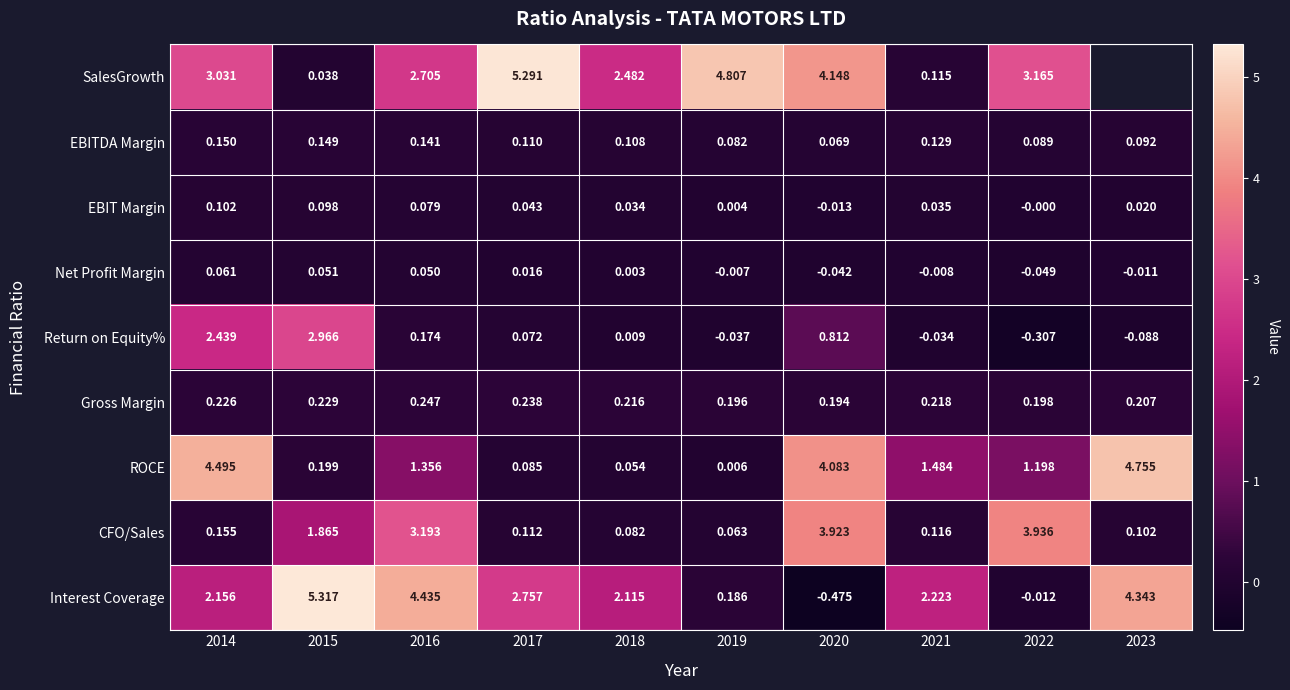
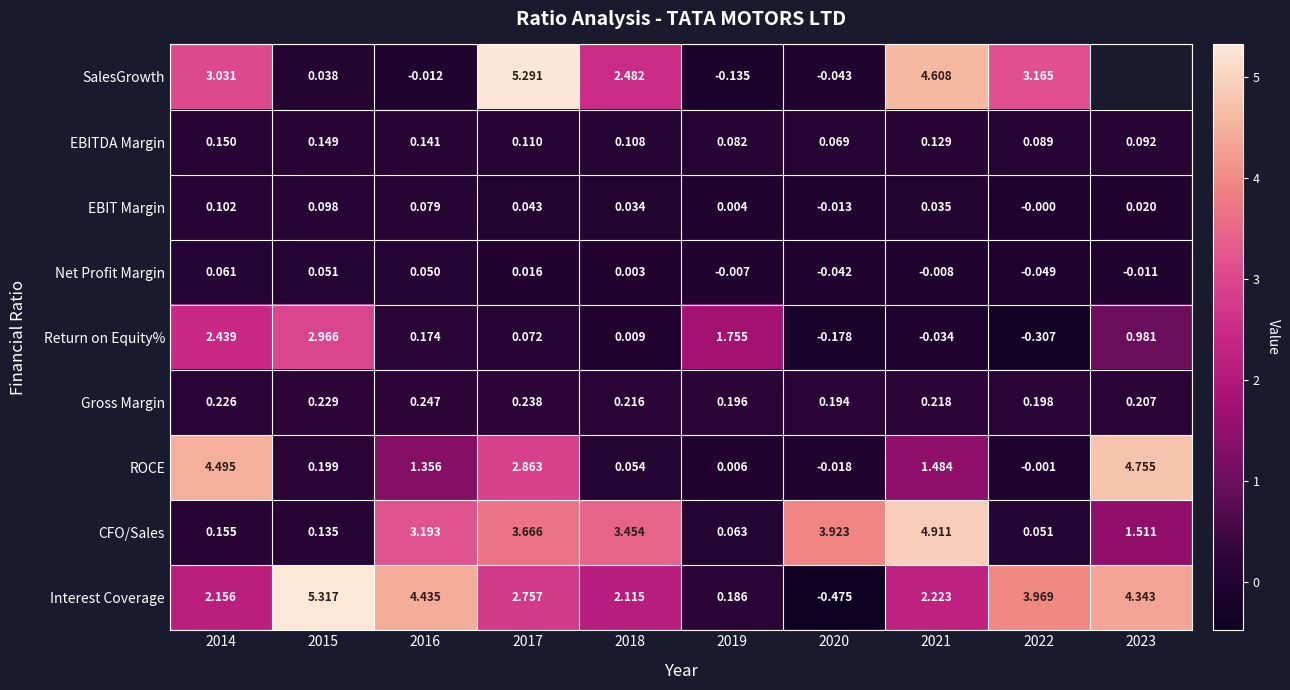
  {
    "SalesGrowth": {
      "2014": 3.031,
      "2015": 0.038,
-     "2016": 2.705,
+     "2016": -0.012,
      "2017": 5.291,
      "2018": 2.482,
-     "2019": 4.807,
-     "2020": 4.148,
-     "2021": 0.115,
+     "2019": -0.135,
+     "2020": -0.043,
+     "2021": 4.608,
      "2022": 3.165
    },
    "EBITDA Margin": {
      "2014": 0.150,
      "2015": 0.149,
      "2016": 0.141,
      "2017": 0.110,
      "2018": 0.108,
      "2019": 0.082,
      "2020": 0.069,
      "2021": 0.129,
      "2022": 0.089,
      "2023": 0.092
    },
    "EBIT Margin": {
      "2014": 0.102,
      "2015": 0.098,
      "2016": 0.079,
      "2017": 0.043,
      "2018": 0.034,
      "2019": 0.004,
      "2020": -0.013,
      "2021": 0.035,
      "2022": -0.000,
      "2023": 0.020
    },
    "Net Profit Margin": {
      "2014": 0.061,
      "2015": 0.051,
      "2016": 0.050,
      "2017": 0.016,
      "2018": 0.003,
      "2019": -0.007,
      "2020": -0.042,
      "2021": -0.008,
      "2022": -0.049,
      "2023": -0.011
    },
    "Return on Equity%": {
      "2014": 2.439,
      "2015": 2.966,
      "2016": 0.174,
      "2017": 0.072,
      "2018": 0.009,
-     "2019": -0.037,
-     "2020": 0.812,
+     "2019": 1.755,
+     "2020": -0.178,
      "2021": -0.034,
      "2022": -0.307,
-     "2023": -0.088
+     "2023": 0.981
    },
    "Gross Margin": {
      "2014": 0.226,
      "2015": 0.229,
      "2016": 0.247,
      "2017": 0.238,
      "2018": 0.216,
      "2019": 0.196,
      "2020": 0.194,
      "2021": 0.218,
      "2022": 0.198,
      "2023": 0.207
    },
    "ROCE": {
      "2014": 4.495,
      "2015": 0.199,
      "2016": 1.356,
-     "2017": 0.085,
+     "2017": 2.863,
      "2018": 0.054,
      "2019": 0.006,
-     "2020": 4.083,
+     "2020": -0.018,
      "2021": 1.484,
-     "2022": 1.198,
+     "2022": -0.001,
      "2023": 4.755
    },
    "CFO/Sales": {
      "2014": 0.155,
-     "2015": 1.865,
+     "2015": 0.135,
      "2016": 3.193,
-     "2017": 0.112,
-     "2018": 0.082,
+     "2017": 3.666,
+     "2018": 3.454,
      "2019": 0.063,
      "2020": 3.923,
-     "2021": 0.116,
-     "2022": 3.936,
-     "2023": 0.102
+     "2021": 4.911,
+     "2022": 0.051,
+     "2023": 1.511
    },
    "Interest Coverage": {
      "2014": 2.156,
      "2015": 5.317,
      "2016": 4.435,
      "2017": 2.757,
      "2018": 2.115,
      "2019": 0.186,
      "2020": -0.475,
      "2021": 2.223,
-     "2022": -0.012,
+     "2022": 3.969,
      "2023": 4.343
    }
  }
